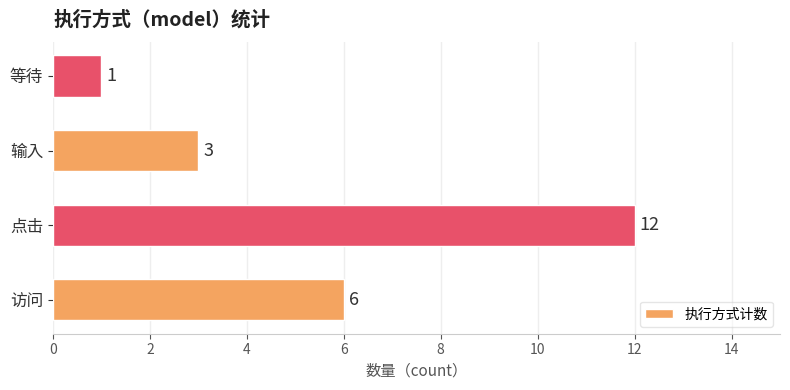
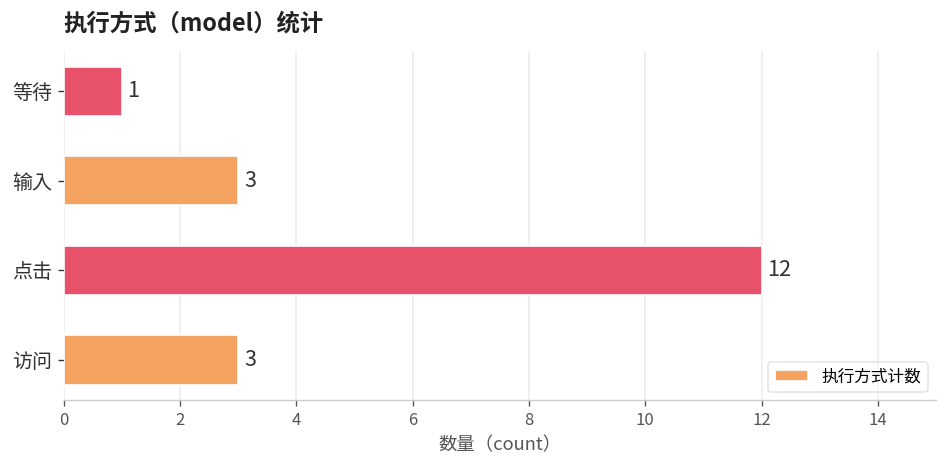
  {
    "等待": 1,
    "输入": 3,
    "点击": 12,
-   "访问": 6
+   "访问": 3
  }
